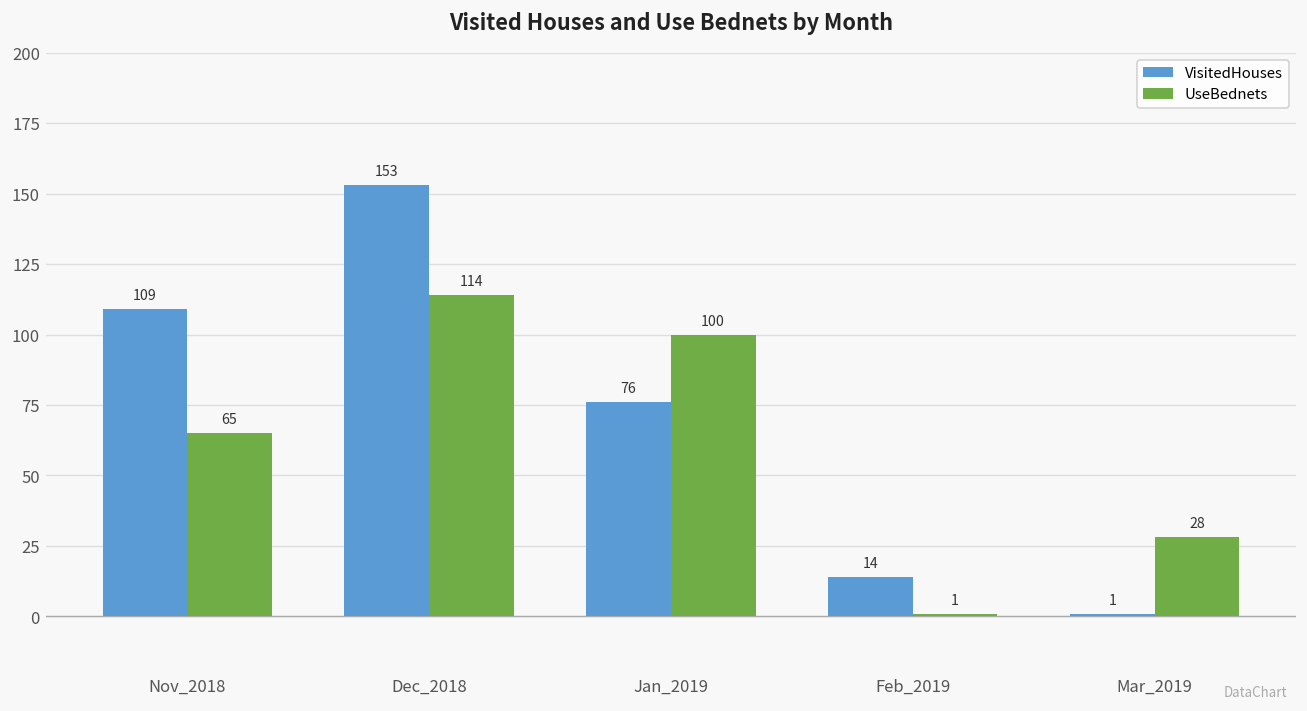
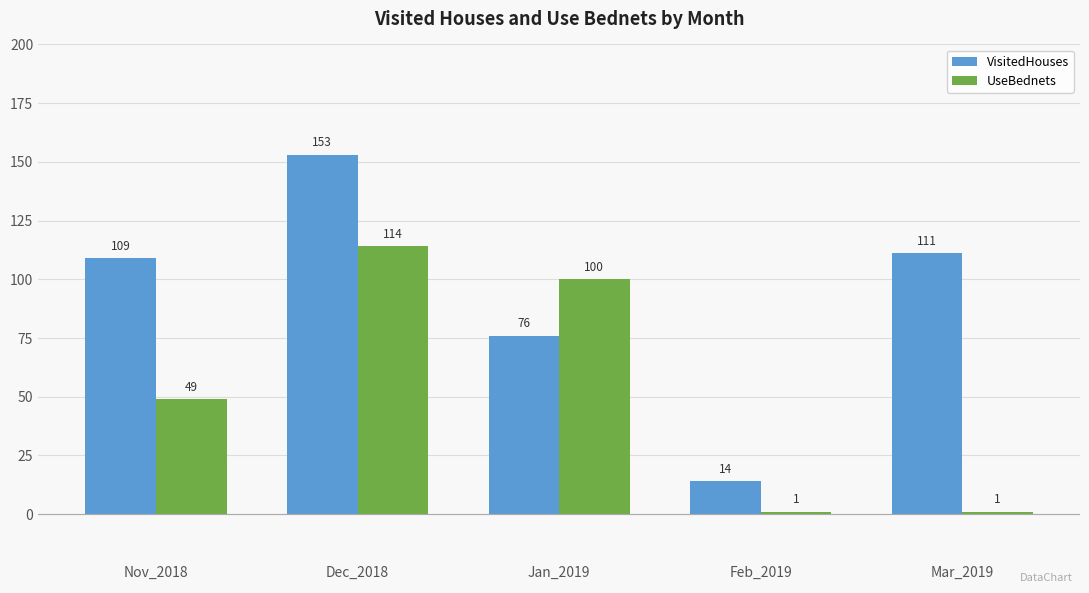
  {
    "VisitedHouses": {
      "Nov_2018": 109,
      "Dec_2018": 153,
      "Jan_2019": 76,
      "Feb_2019": 14,
-     "Mar_2019": 1
+     "Mar_2019": 111
    },
    "UseBednets": {
-     "Nov_2018": 65,
+     "Nov_2018": 49,
      "Dec_2018": 114,
      "Jan_2019": 100,
      "Feb_2019": 1,
-     "Mar_2019": 28
+     "Mar_2019": 1
    }
  }
